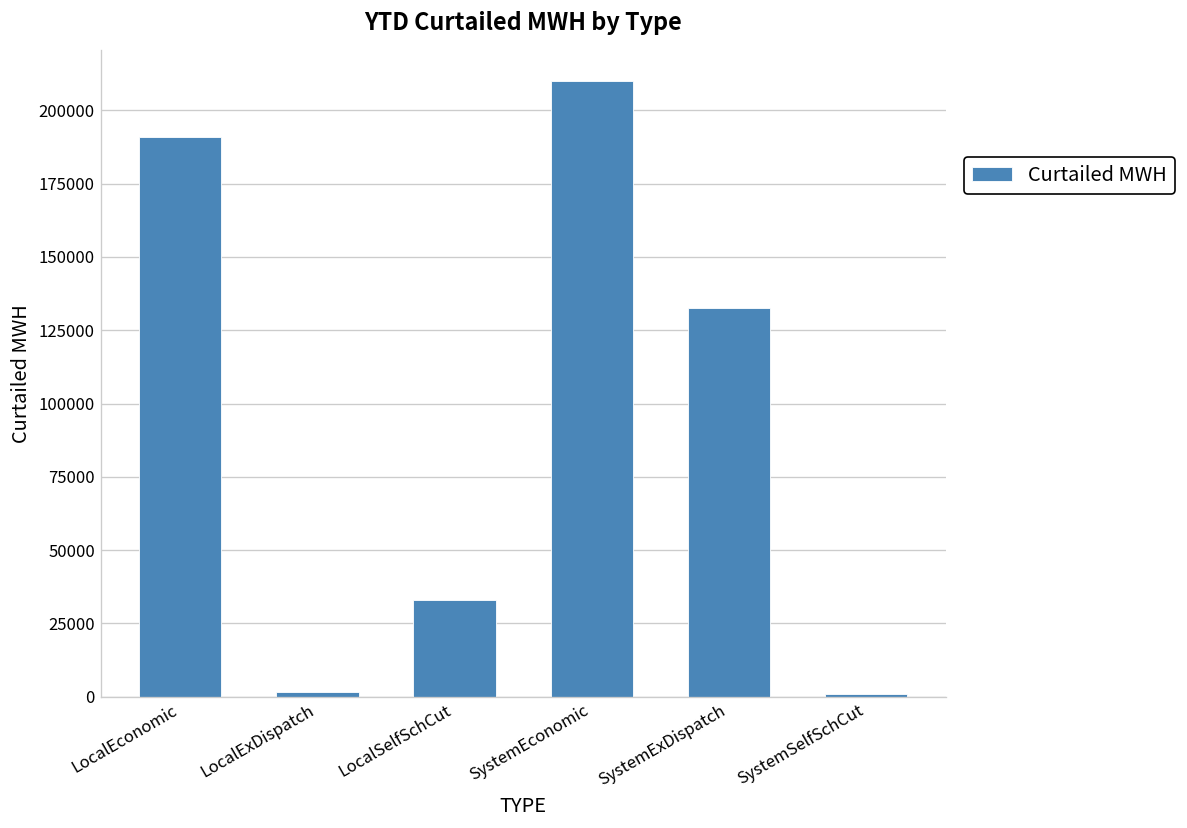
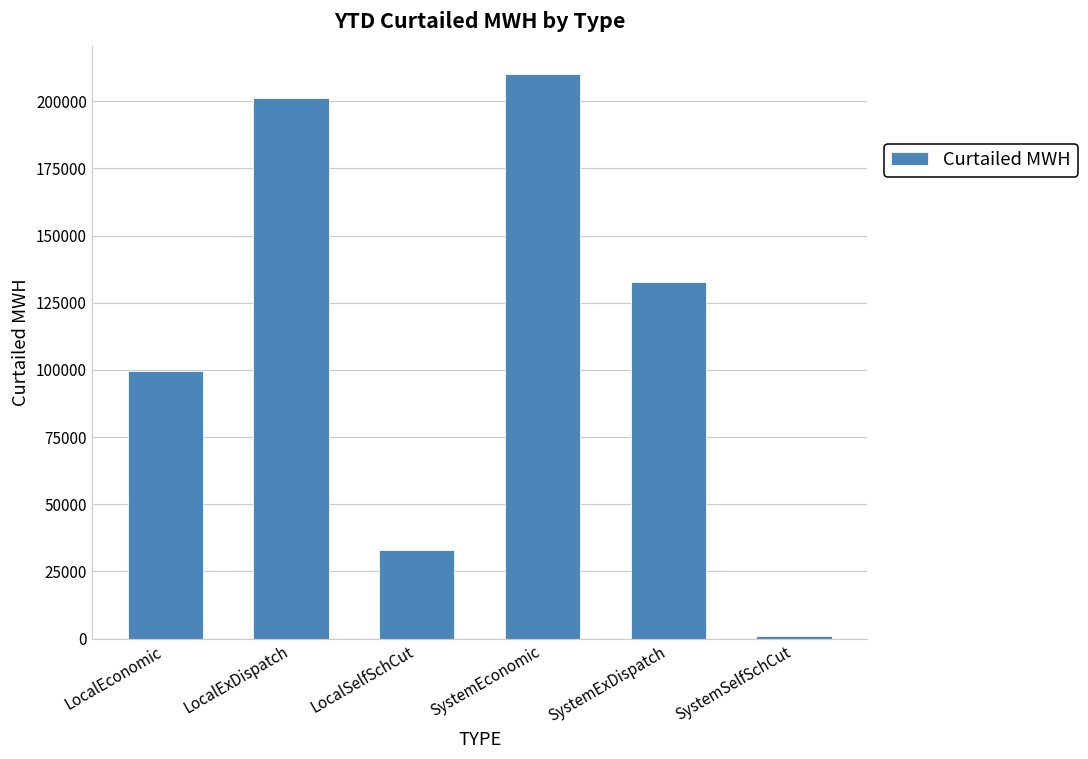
  {
-   "LocalEconomic": 191000,
-   "LocalExDispatch": 1000,
+   "LocalEconomic": 100000,
+   "LocalExDispatch": 201000,
    "LocalSelfSchCut": 33000,
    "SystemEconomic": 210000,
    "SystemExDispatch": 133000
  }
